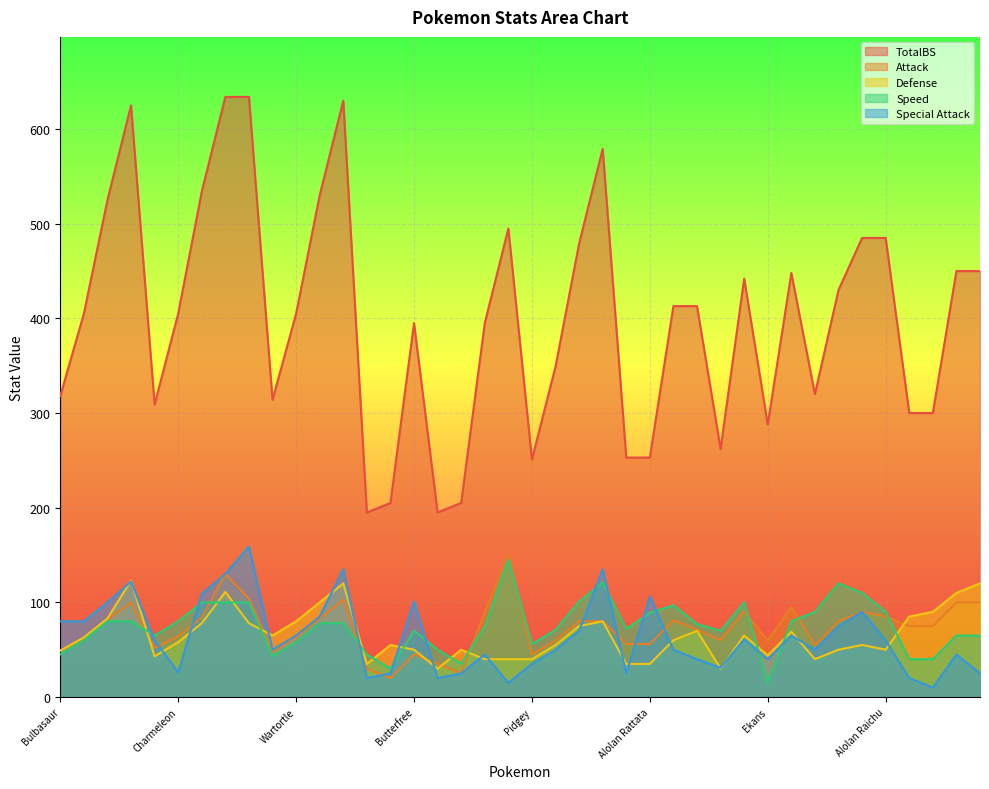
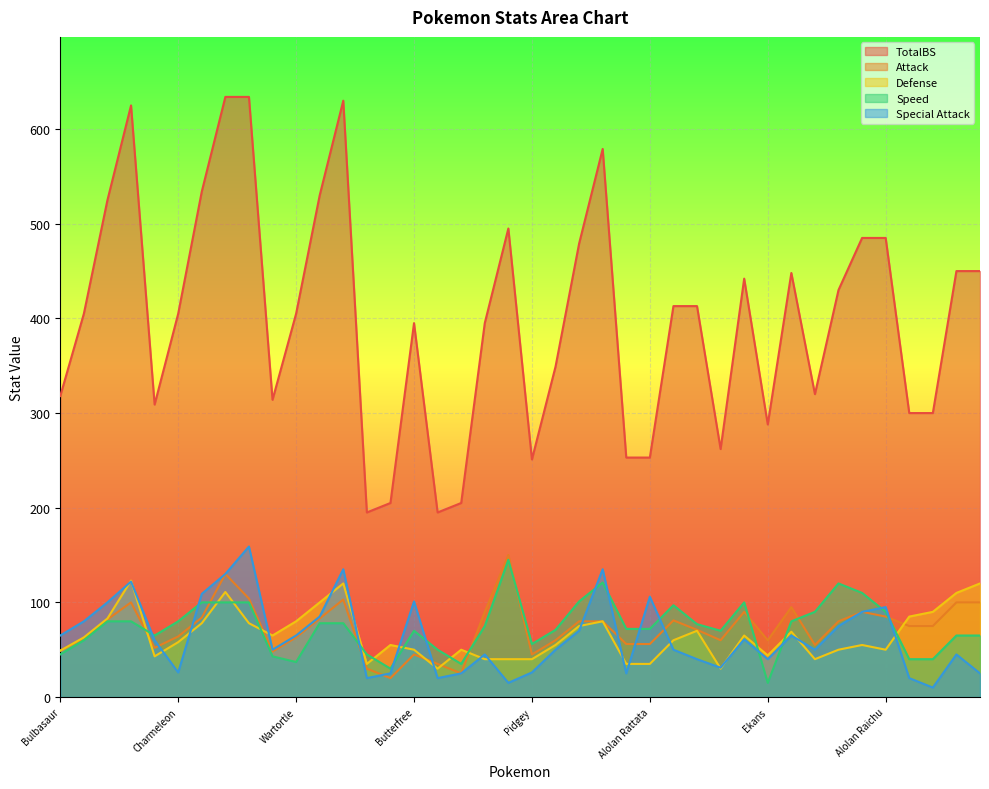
  {
    "Speed": {
      "Bulbasaur": 50,
      "Charmeleon": 80,
-     "Wartortle": 60,
+     "Wartortle": 40,
      "Butterfree": 70,
      "Pidgey": 60,
-     "Alolan Rattata": 90,
+     "Alolan Rattata": 70,
      "Ekans": 20,
      "Alolan Raichu": 90
    },
    "Special Attack": {
-     "Bulbasaur": 80,
+     "Bulbasaur": 70,
      "Charmeleon": 30,
      "Butterfree": 100,
-     "Pidgey": 40,
+     "Pidgey": 30,
      "Alolan Rattata": 110,
      "Ekans": 40,
-     "Alolan Raichu": 60
+     "Alolan Raichu": 100
    }
  }
